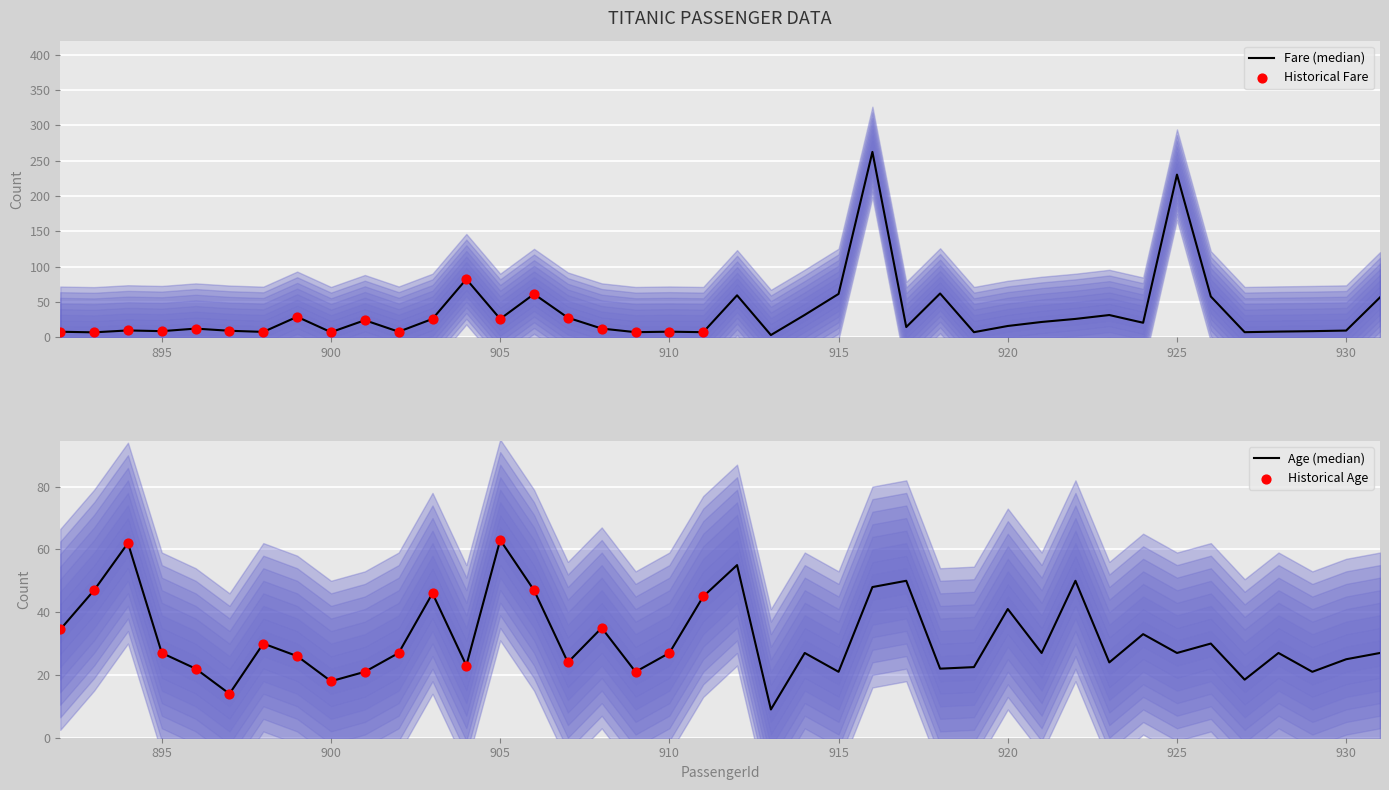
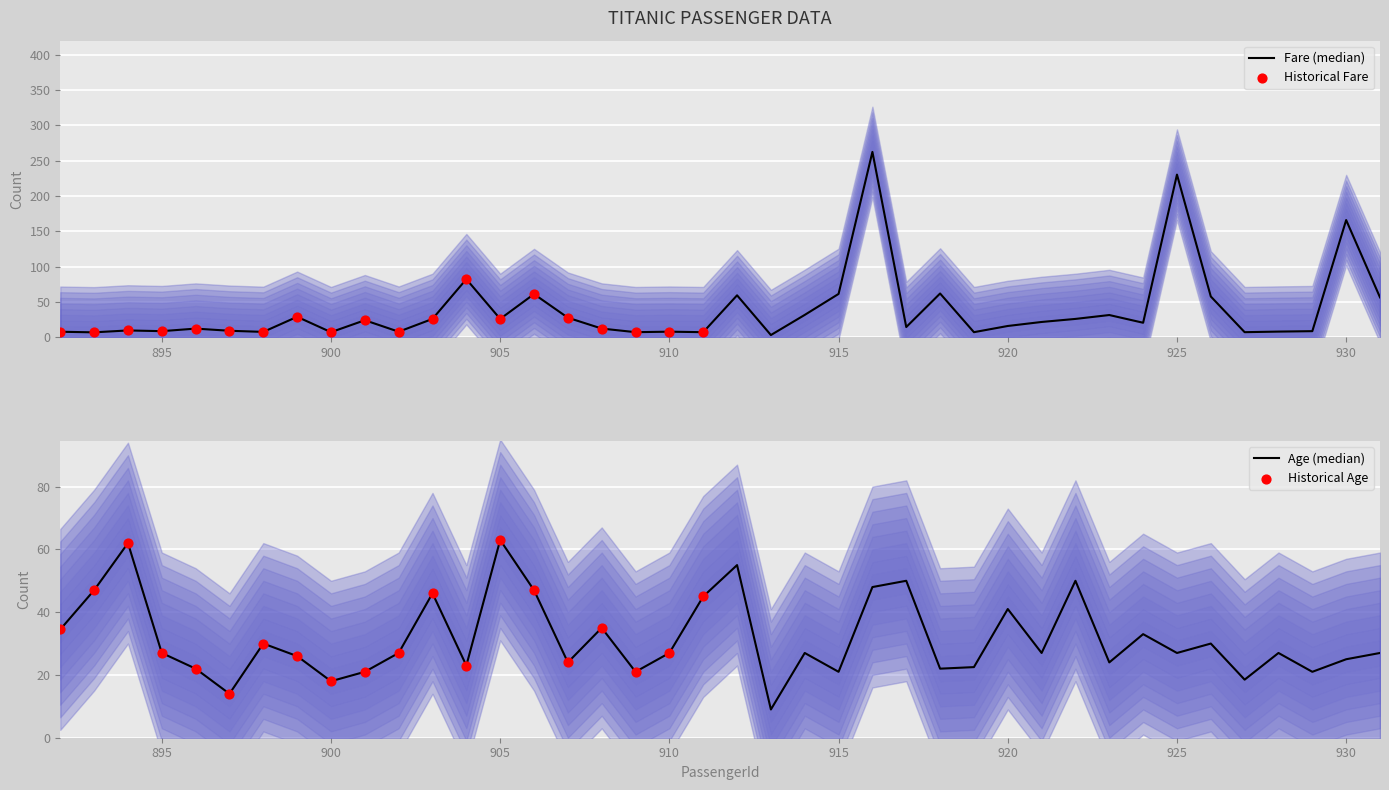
  {
    "TITANIC PASSENGER DATA": {
      "Fare (median)": {
        "915": 60,
        "920": 20,
        "925": 230,
-       "930": 10
+       "930": 170
      }
    }
  }
